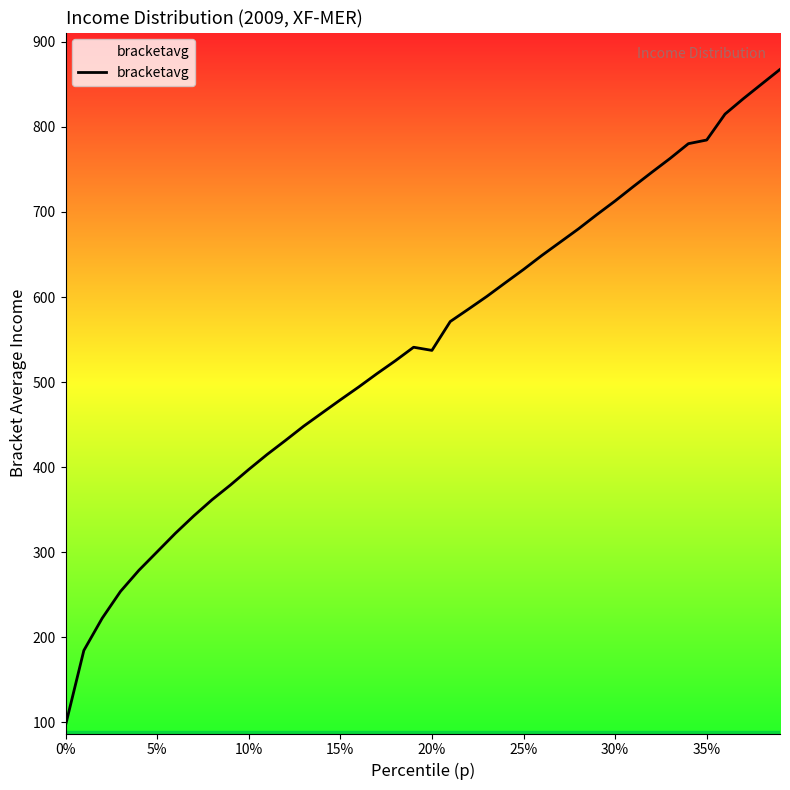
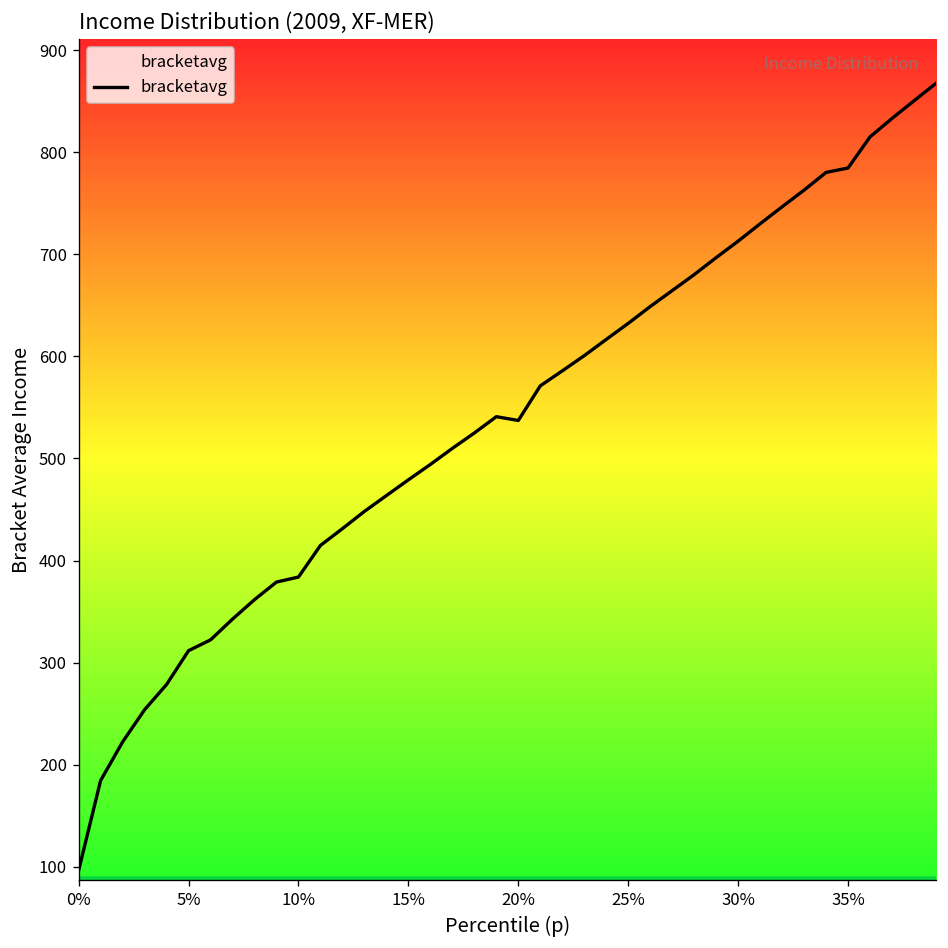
  {
    "0%": 100,
-   "5%": 300,
-   "10%": 400,
+   "5%": 310,
+   "10%": 380,
    "15%": 480,
    "20%": 540,
    "25%": 630,
    "30%": 710,
    "35%": 780
  }
